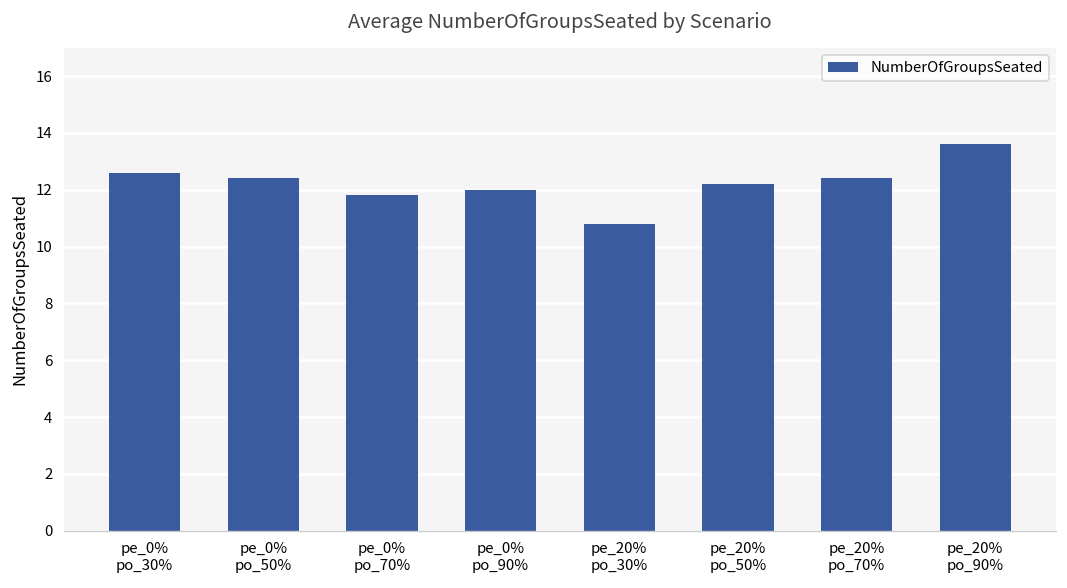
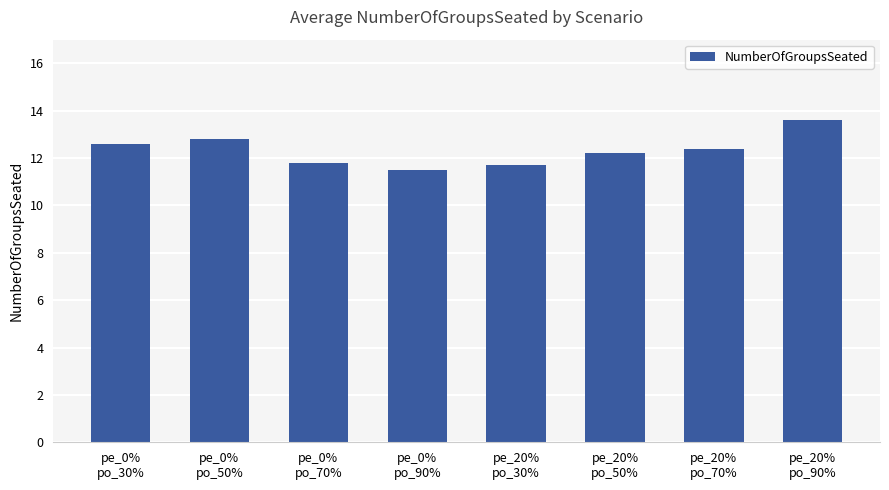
  {
    "pe_0% po_30%": 12.6,
-   "pe_0% po_50%": 12.4,
+   "pe_0% po_50%": 12.8,
    "pe_0% po_70%": 11.8,
-   "pe_0% po_90%": 12.0,
-   "pe_20% po_30%": 10.8,
+   "pe_0% po_90%": 11.5,
+   "pe_20% po_30%": 11.7,
    "pe_20% po_50%": 12.2,
    "pe_20% po_70%": 12.4,
    "pe_20% po_90%": 13.6
  }
